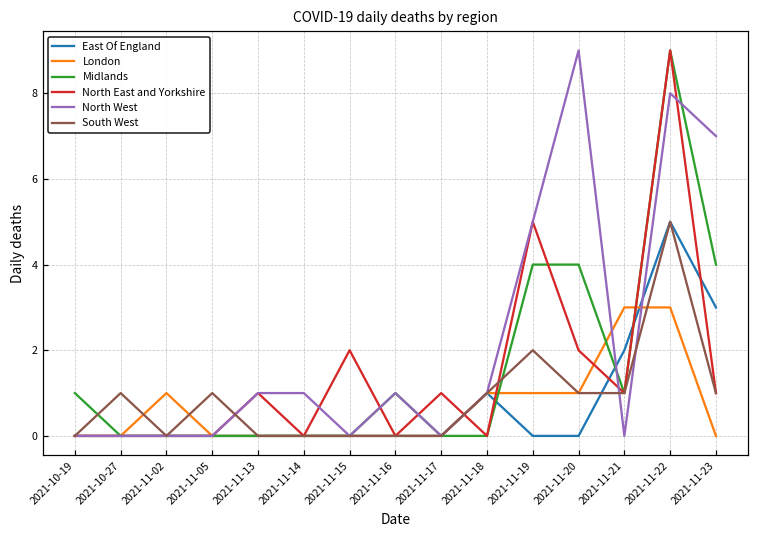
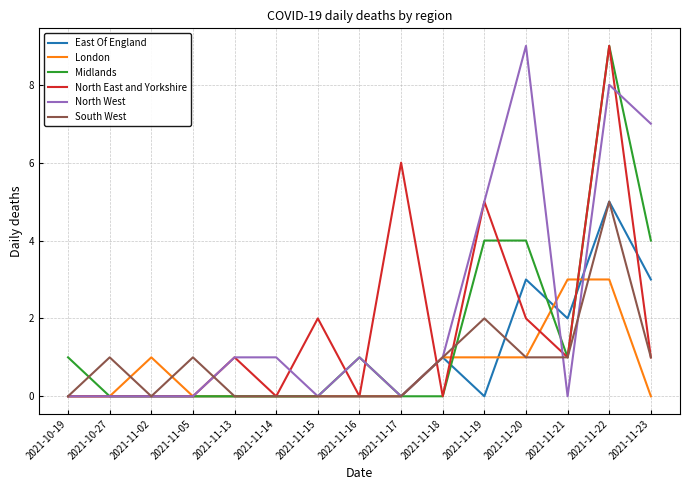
  {
    "East Of England": {
      "2021-11-19": 0,
-     "2021-11-20": 0,
+     "2021-11-20": 3,
      "2021-11-21": 2,
      "2021-11-23": 3
    },
    "London": {
      "2021-11-02": 1,
      "2021-11-19": 1,
      "2021-11-21": 3,
      "2021-11-22": 3,
      "2021-11-23": 0
    },
    "Midlands": {
      "2021-10-19": 1,
      "2021-11-19": 4,
      "2021-11-20": 4,
      "2021-11-23": 4
    },
    "North East and Yorkshire": {
      "2021-11-15": 2,
-     "2021-11-17": 1,
+     "2021-11-17": 6,
      "2021-11-20": 2
    },
    "North West": {
      "2021-11-14": 1,
      "2021-11-20": 9,
      "2021-11-21": 0,
      "2021-11-22": 8,
      "2021-11-23": 7
    },
    "South West": {
      "2021-10-27": 1,
      "2021-11-05": 1,
      "2021-11-19": 2
    }
  }
